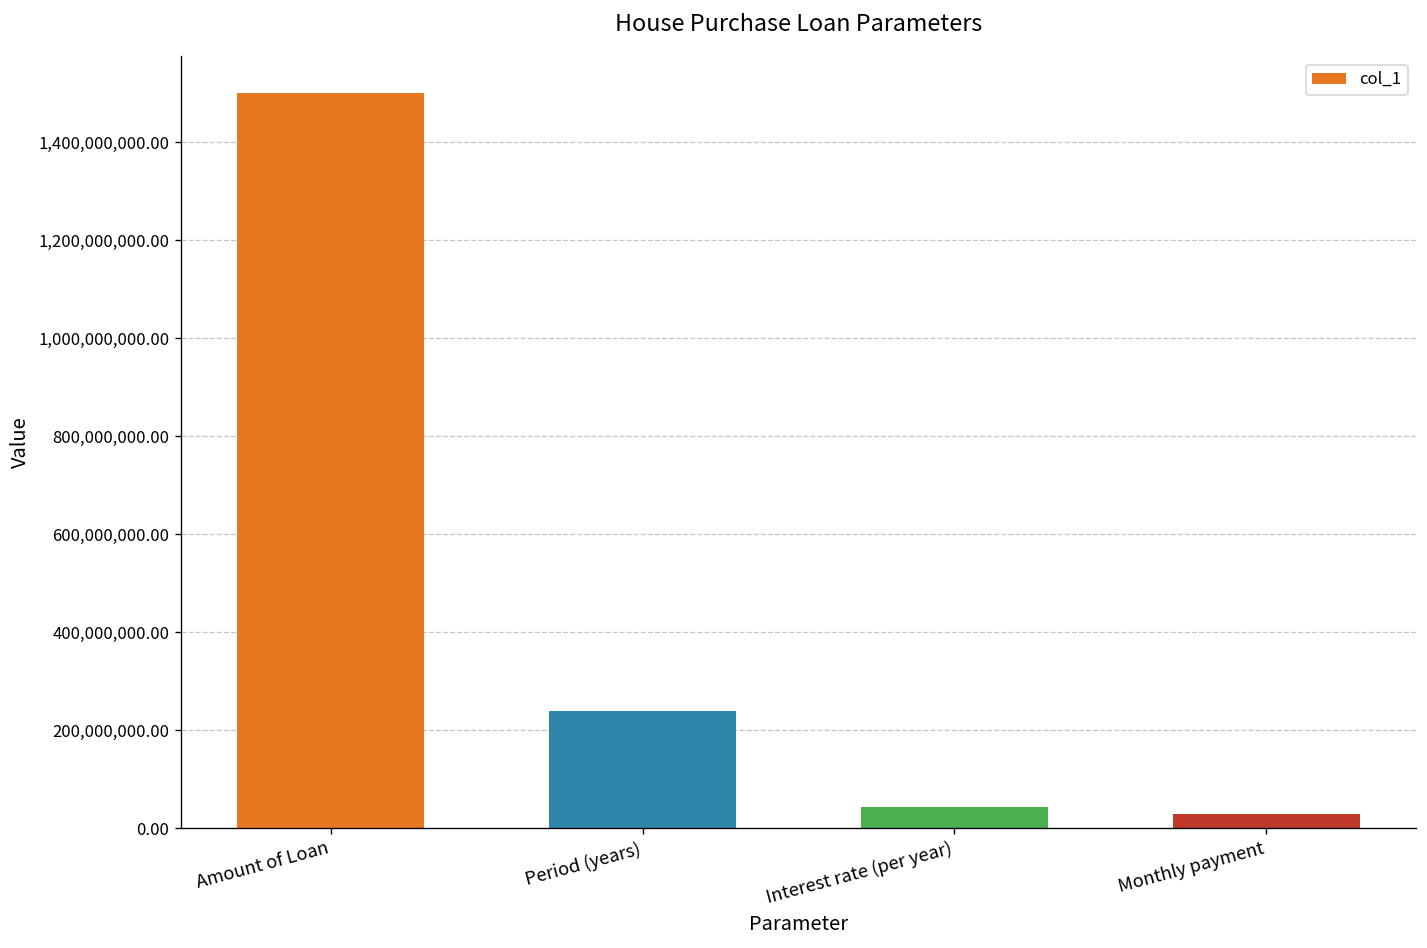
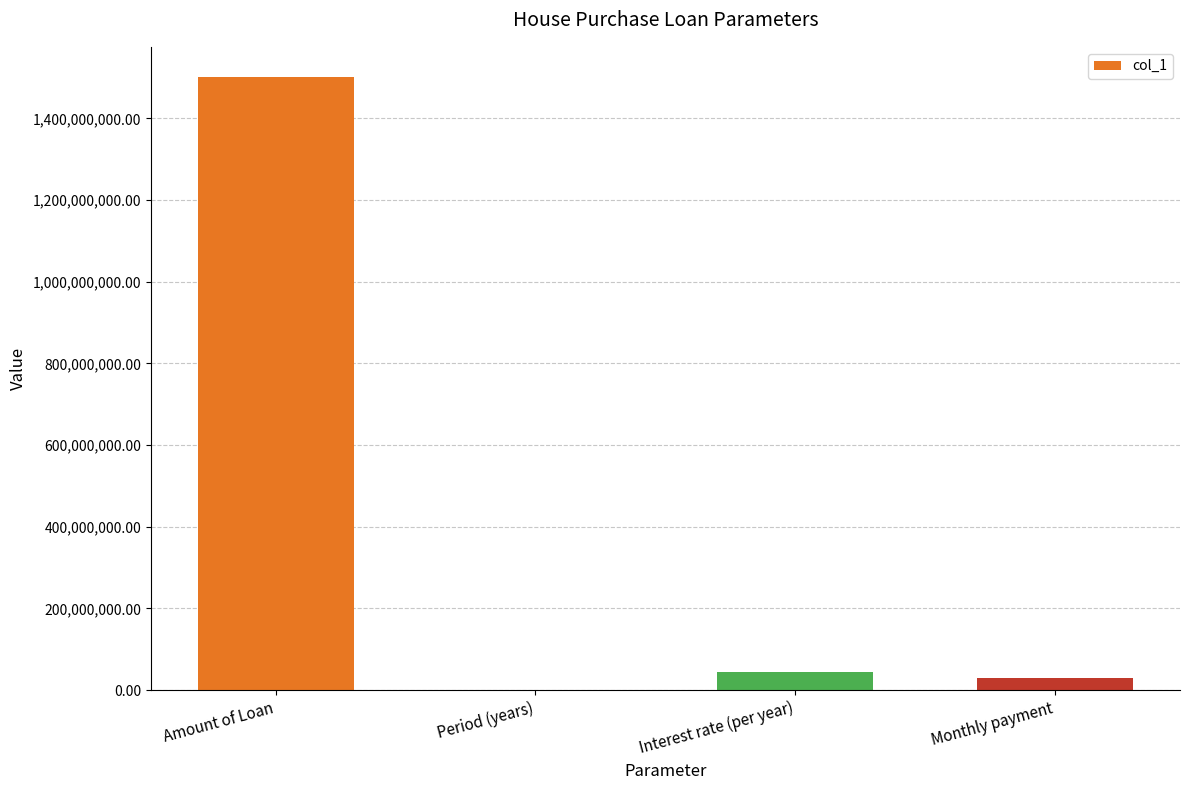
  {
    "Amount of Loan": "1,500,000,000",
-   "Period (years)": "240,000,000",
+   "Period (years)": "0",
    "Interest rate (per year)": "40,000,000",
    "Monthly payment": "30,000,000"
  }
